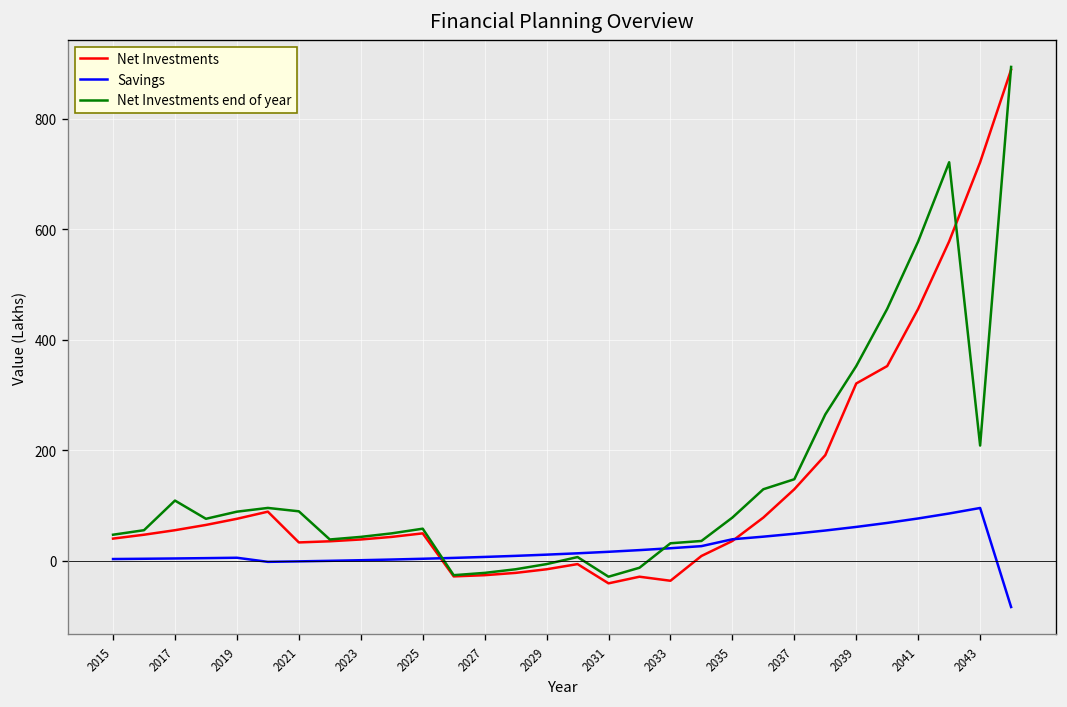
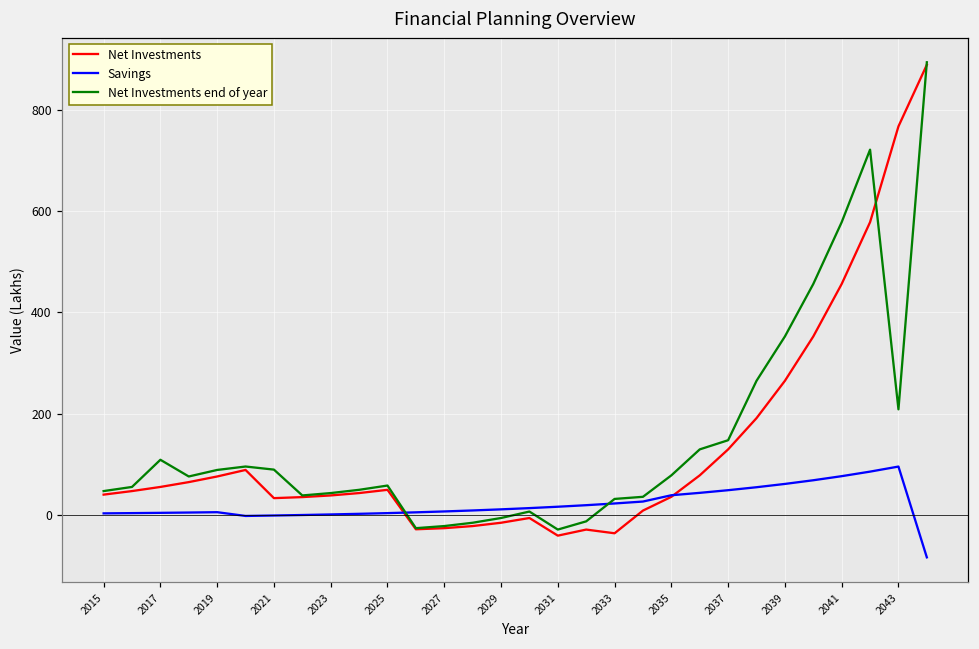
  {
    "Net Investments": {
      "2015": 40,
      "2017": 60,
      "2019": 80,
      "2021": 30,
      "2025": 50,
      "2029": -20,
      "2031": -40,
      "2033": -40,
      "2037": 130,
-     "2039": 320,
+     "2039": 260,
      "2041": 460,
-     "2043": 720
+     "2043": 770
    },
    "Savings": {
      "2015": 0,
      "2017": 0,
      "2019": 10,
      "2021": 0,
      "2023": 0,
      "2025": 0,
      "2027": 10,
      "2029": 10,
      "2031": 20,
      "2033": 20,
      "2037": 50,
      "2039": 60,
      "2041": 80,
      "2043": 100
    },
    "Net Investments end of year": {
      "2015": 50,
      "2017": 110,
      "2019": 90,
      "2021": 90,
      "2025": 60,
      "2029": -10,
      "2031": -30,
      "2033": 30,
      "2035": 80,
      "2037": 150,
      "2039": 350,
      "2041": 580,
      "2043": 210
    }
  }
